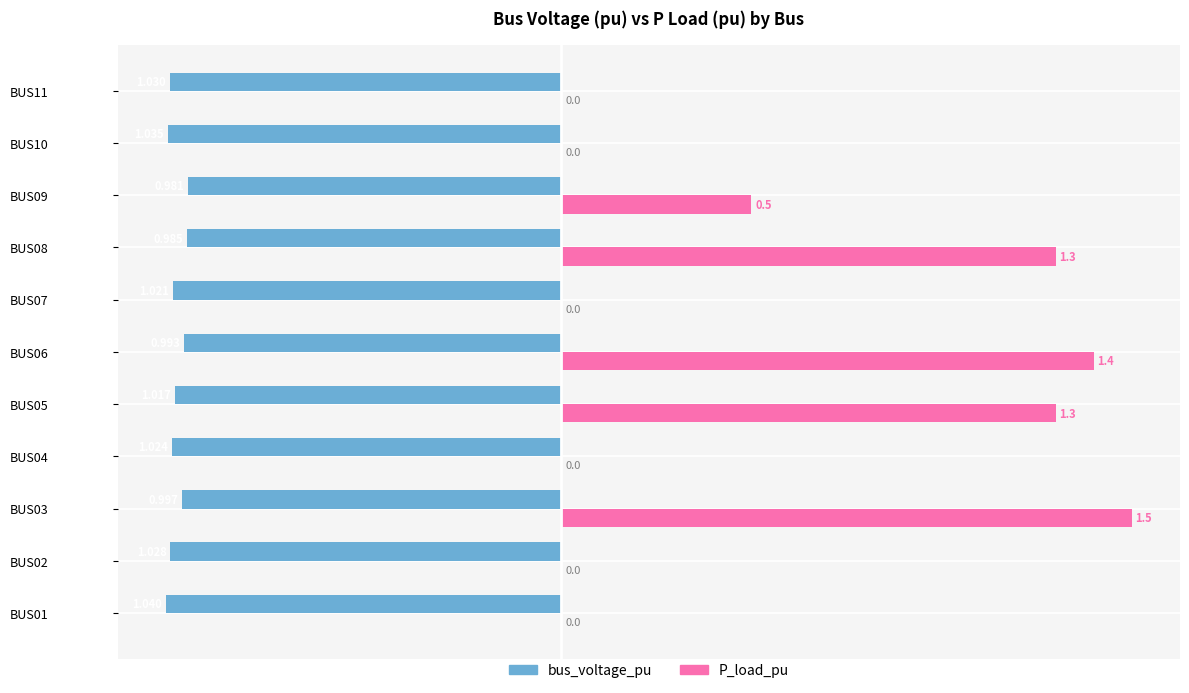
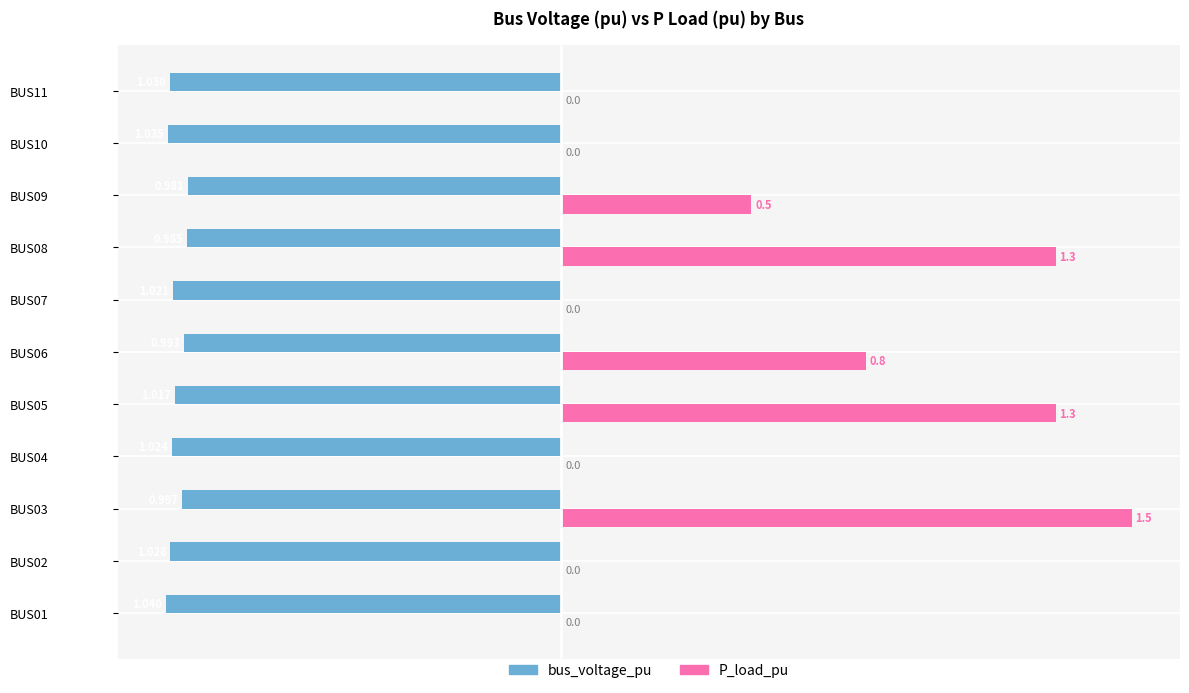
  {
    "P_load_pu": {
      "BUS11": 0.0,
      "BUS10": 0.0,
      "BUS09": 0.5,
      "BUS08": 1.3,
      "BUS07": 0.0,
-     "BUS06": 1.4,
+     "BUS06": 0.8,
      "BUS05": 1.3,
      "BUS04": 0.0,
      "BUS03": 1.5,
      "BUS02": 0.0,
      "BUS01": 0.0
    }
  }
